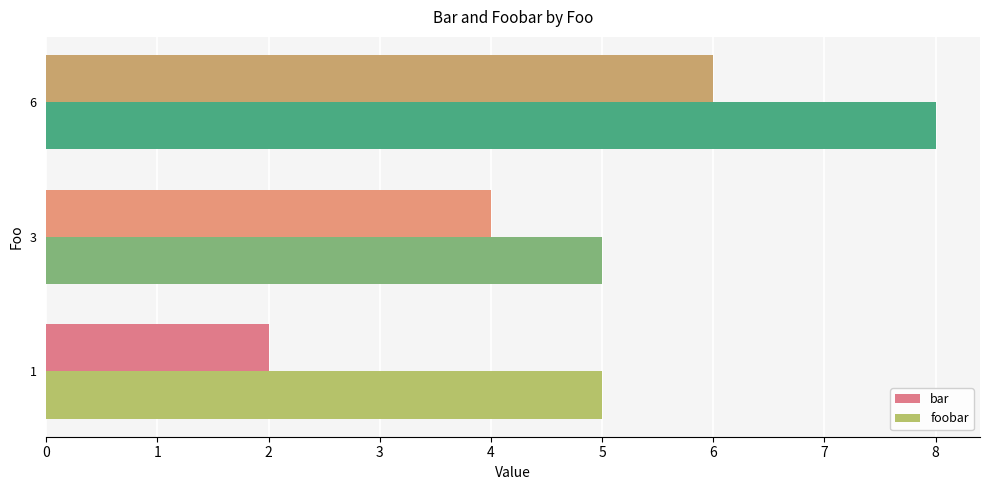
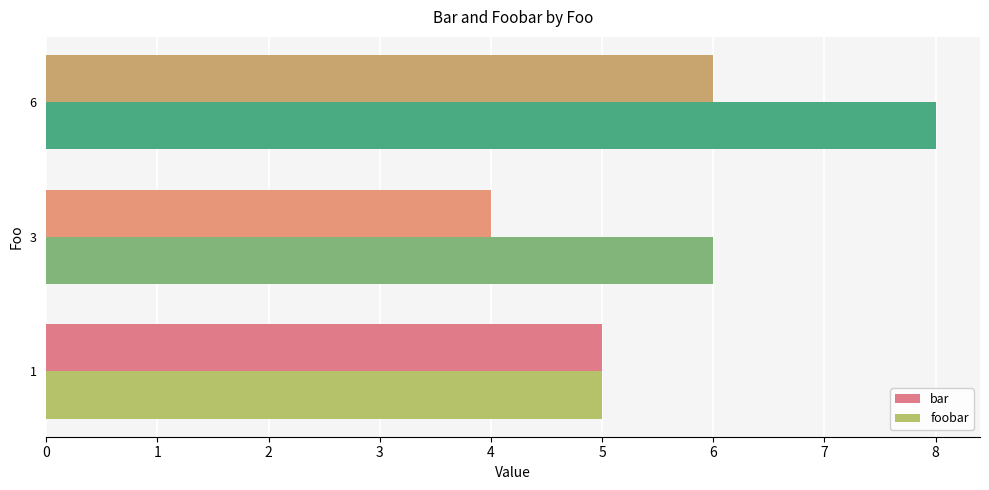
  {
    "bar": {
      "6": 6,
      "3": 4,
-     "1": 2
+     "1": 5
    },
    "foobar": {
      "6": 8,
-     "3": 5,
+     "3": 6,
      "1": 5
    }
  }
